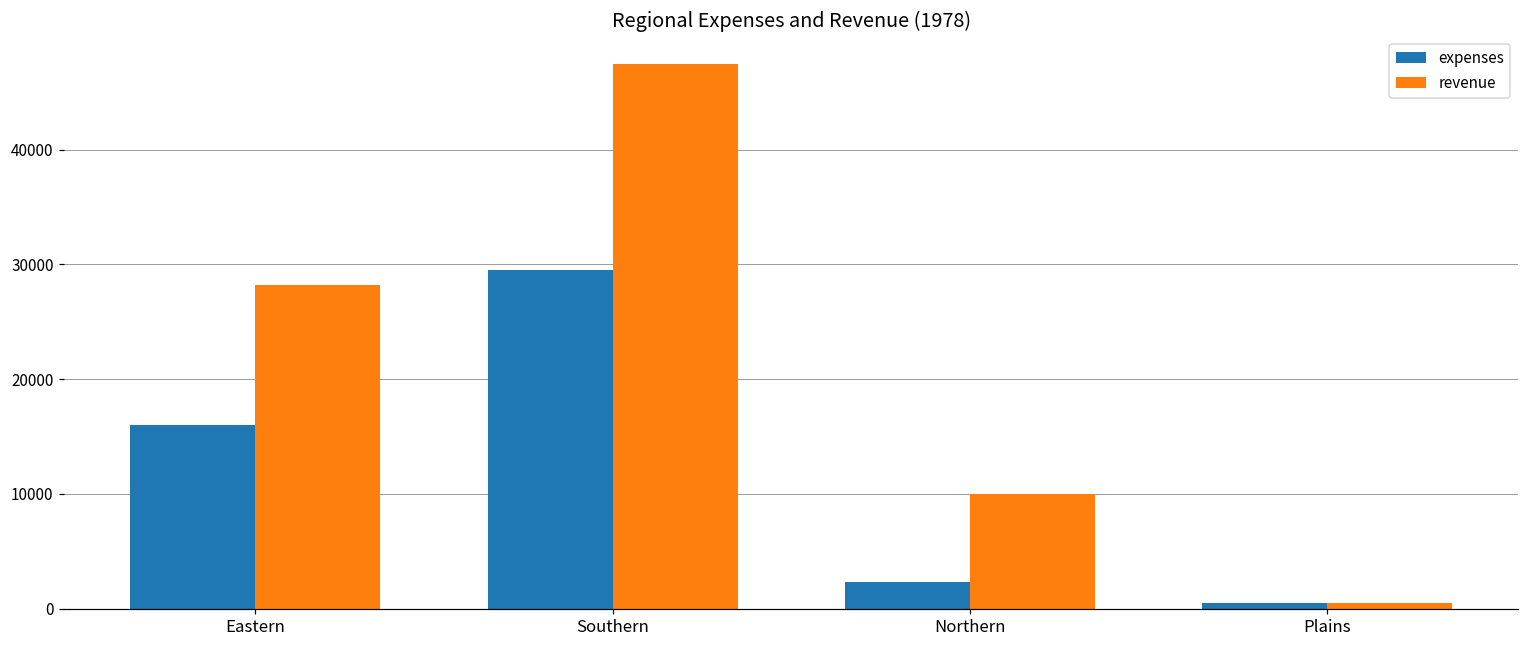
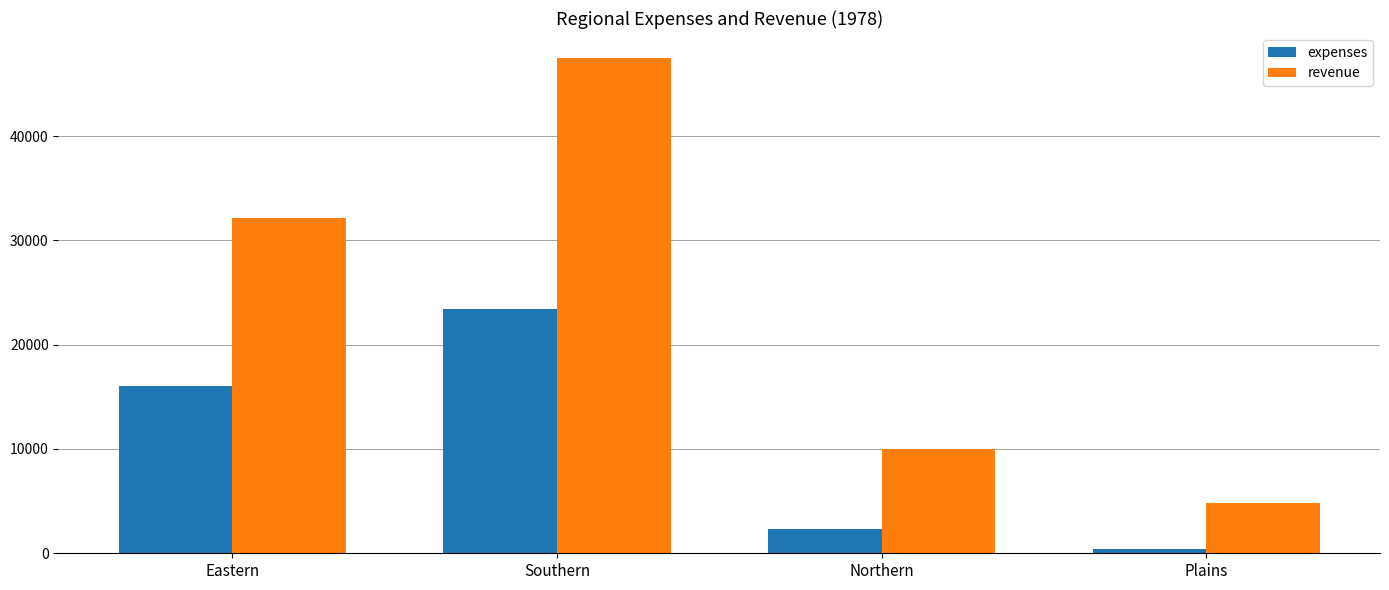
  {
    "expenses": {
      "Eastern": 16000,
-     "Southern": 29500,
+     "Southern": 23400,
      "Northern": 2300,
      "Plains": 400
    },
    "revenue": {
-     "Eastern": 28200,
+     "Eastern": 32100,
      "Southern": 47500,
      "Northern": 10000,
-     "Plains": 500
+     "Plains": 4800
    }
  }
